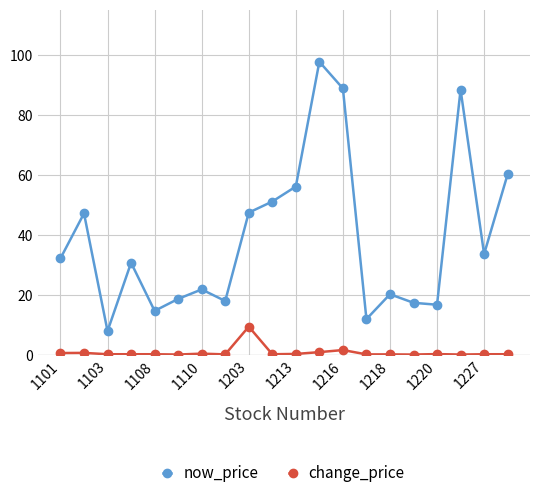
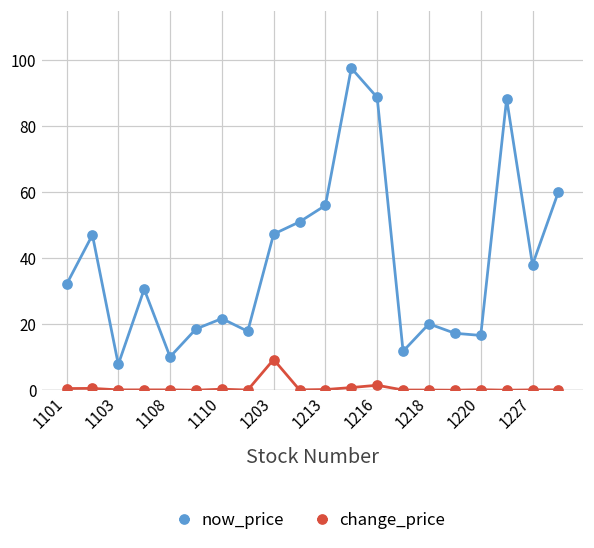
  {
    "now_price": {
      "1101": 32,
      "1103": 8,
-     "1108": 15,
+     "1108": 10,
      "1110": 22,
      "1203": 47,
      "1213": 56,
      "1216": 89,
      "1218": 20,
      "1220": 17,
-     "1227": 34
+     "1227": 38
    },
    "change_price": {
      "1101": 1,
      "1103": 0,
      "1108": 0,
      "1110": 0,
      "1203": 9,
      "1213": 0,
      "1216": 2,
      "1218": 0,
      "1220": 0,
      "1227": 0
    }
  }
